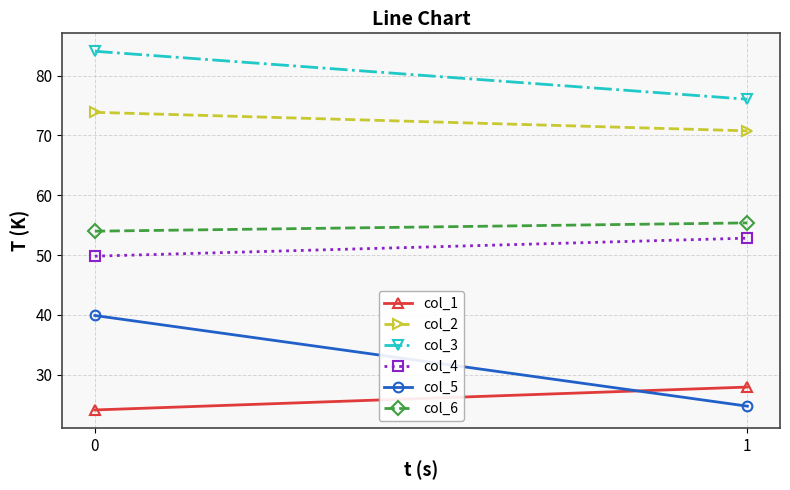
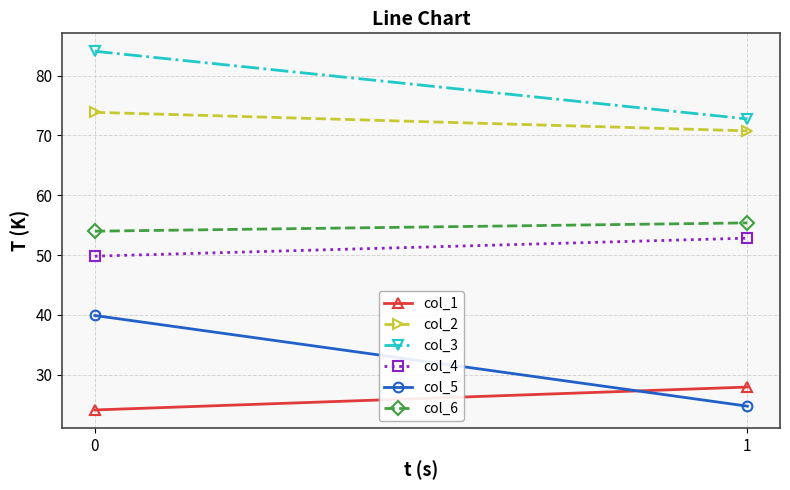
  {
    "col_1": {
      "0": 24,
      "1": 28
    },
    "col_2": {
      "0": 74,
      "1": 71
    },
    "col_3": {
      "0": 84,
-     "1": 76
+     "1": 73
    },
    "col_4": {
      "0": 50,
      "1": 53
    },
    "col_5": {
      "0": 40,
      "1": 25
    },
    "col_6": {
      "0": 54,
      "1": 55
    }
  }
